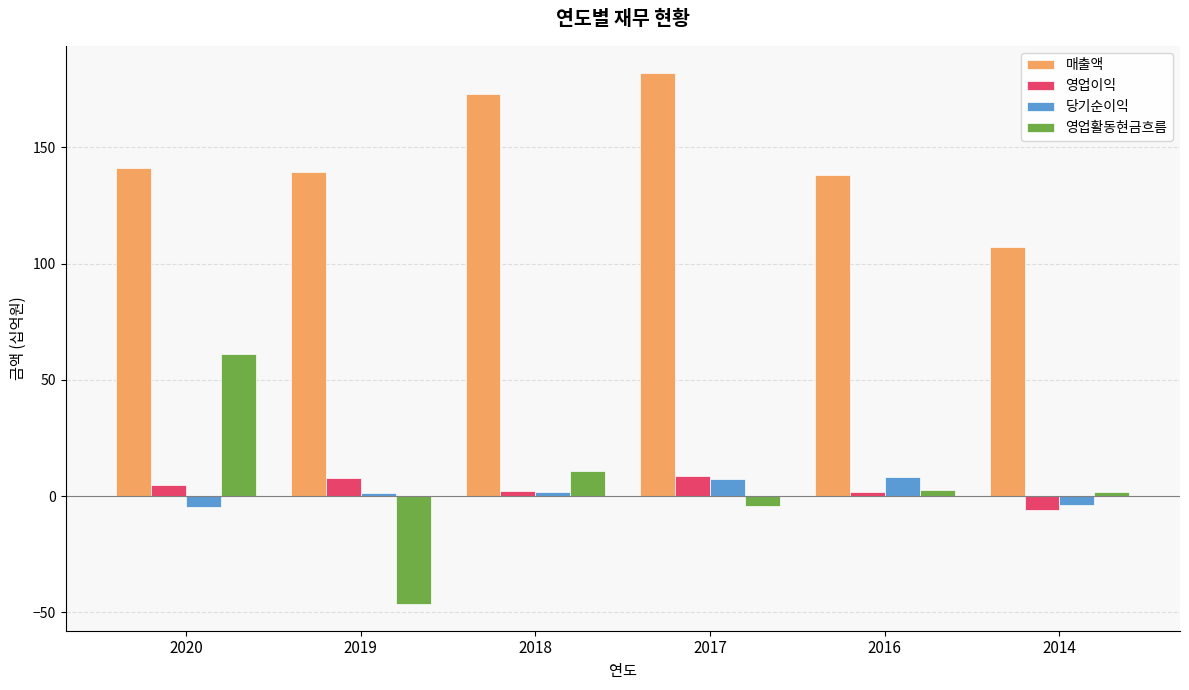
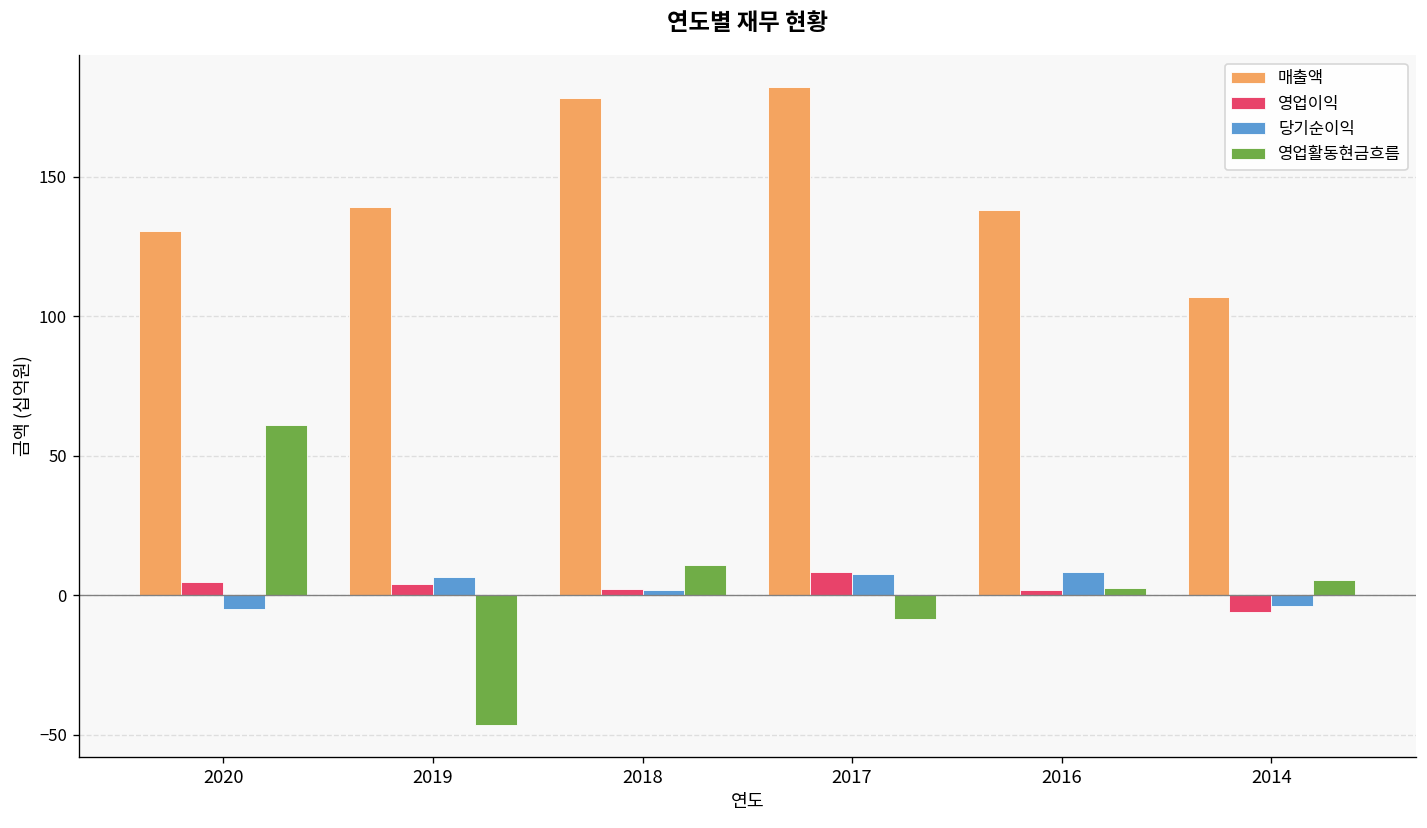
  {
    "매출액": {
-     "2020": 141,
+     "2020": 131,
      "2019": 139,
-     "2018": 173,
+     "2018": 178,
      "2017": 182,
      "2016": 138,
      "2014": 107
    },
    "영업이익": {
      "2020": 5,
-     "2019": 8,
+     "2019": 4,
      "2018": 2,
      "2017": 8,
      "2016": 2,
      "2014": -6
    },
    "당기순이익": {
      "2020": -5,
-     "2019": 1,
+     "2019": 6,
      "2018": 2,
      "2017": 7,
      "2016": 8,
      "2014": -4
    },
    "영업활동현금흐름": {
      "2020": 61,
      "2019": -47,
      "2018": 11,
-     "2017": -4,
+     "2017": -9,
      "2016": 3,
-     "2014": 2
+     "2014": 5
    }
  }
